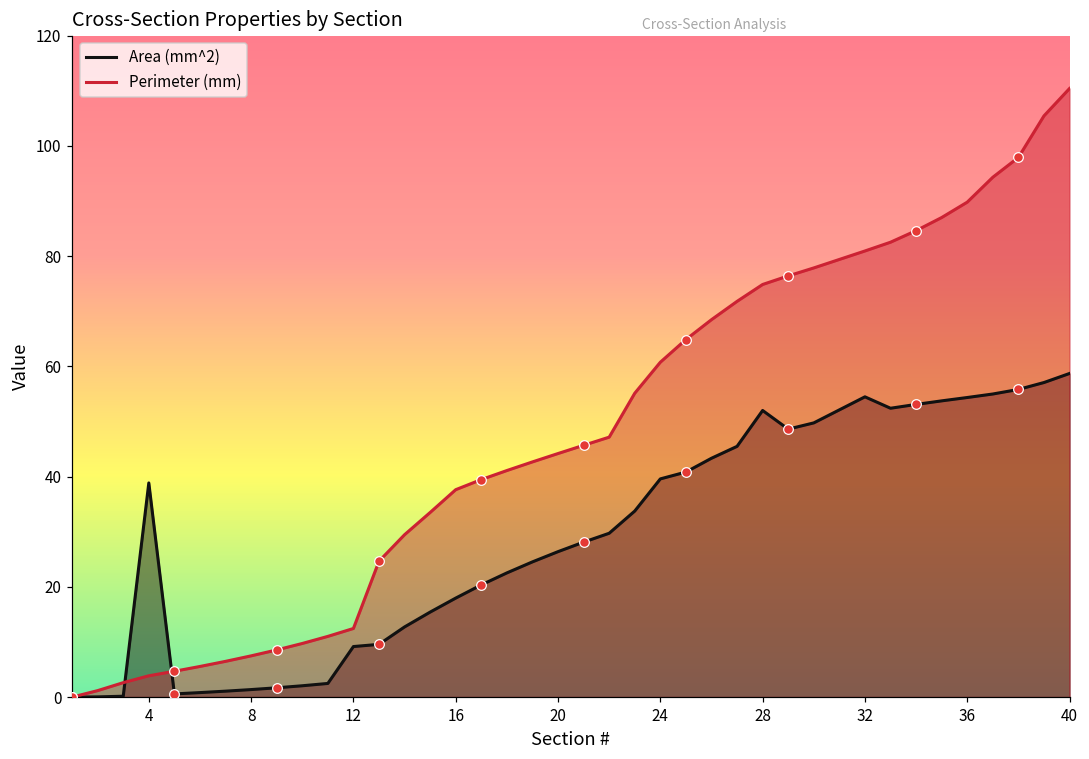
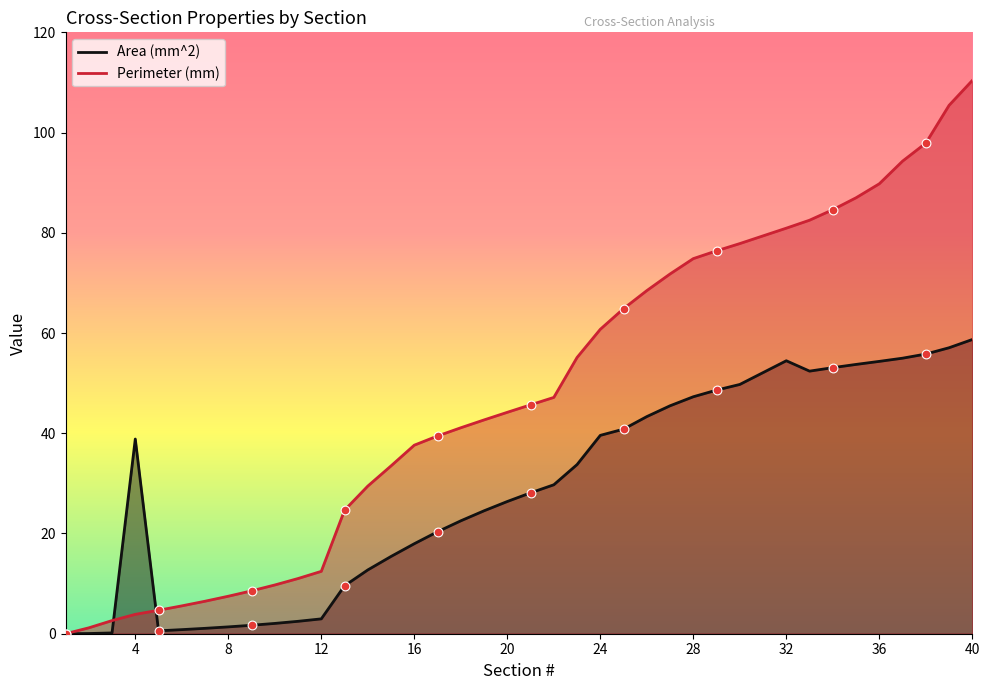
  {
    "Area (mm^2)": {
      "4": 39,
      "8": 1,
-     "12": 9,
+     "12": 3,
      "16": 18,
      "20": 26,
      "24": 40,
-     "28": 52,
+     "28": 47,
      "32": 54,
      "36": 54,
      "40": 59
    }
  }
